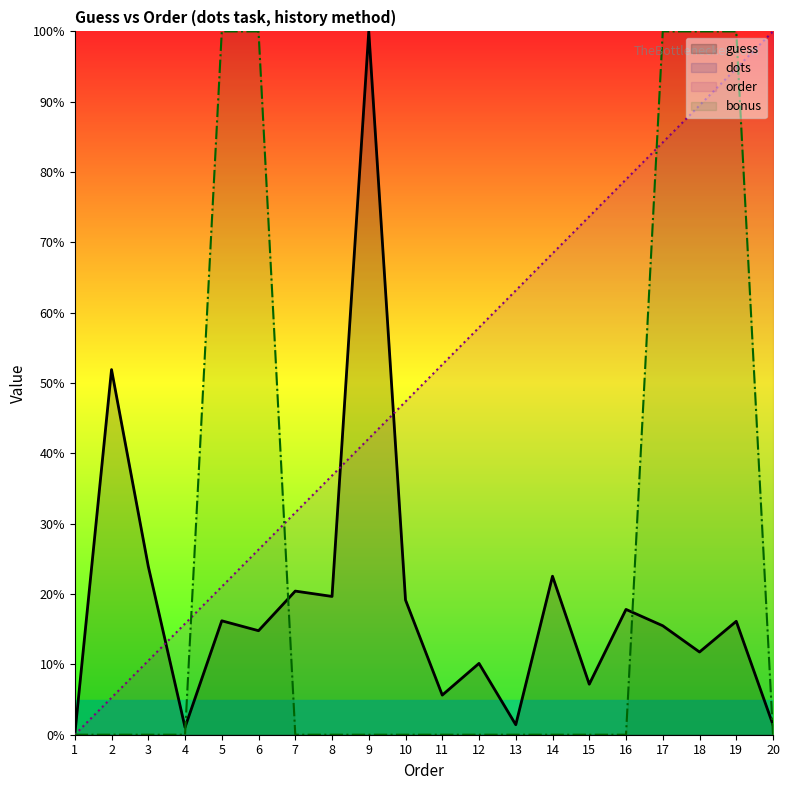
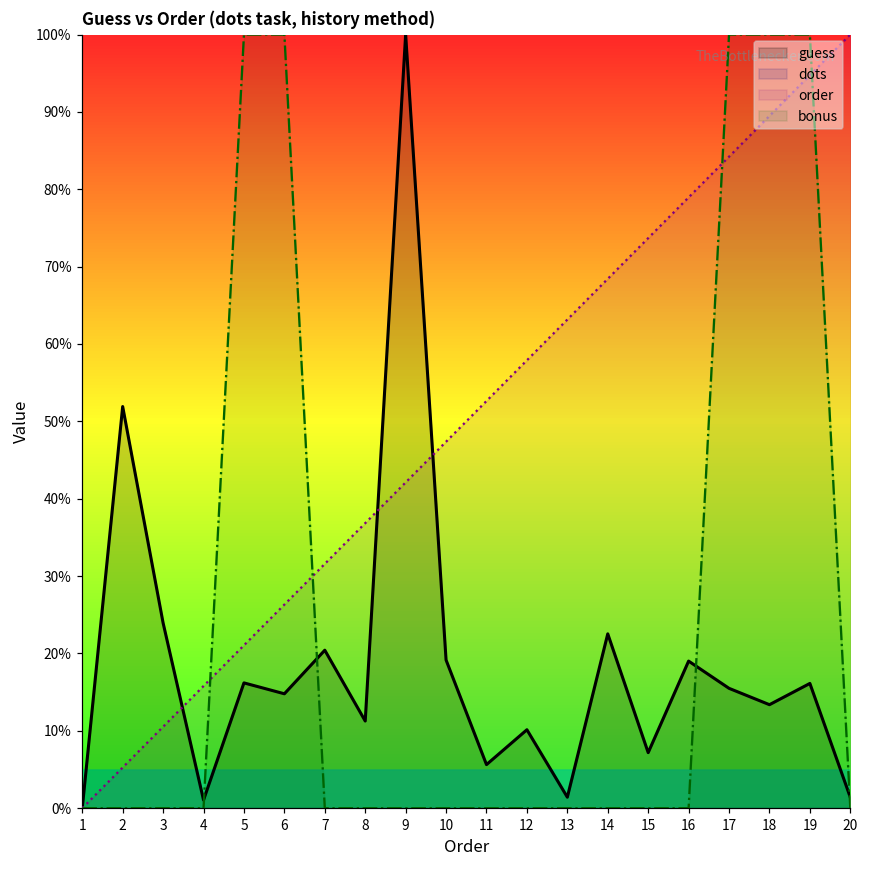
  {
    "guess": {
      "2": "52%",
      "3": "24%",
      "5": "16%",
      "6": "15%",
      "7": "20%",
-     "8": "20%",
+     "8": "11%",
      "9": "100%",
      "10": "19%",
      "11": "6%",
      "12": "10%",
      "14": "23%",
      "15": "7%",
-     "16": "18%",
+     "16": "19%",
      "17": "15%",
-     "18": "12%",
+     "18": "13%",
      "19": "16%"
    }
  }
